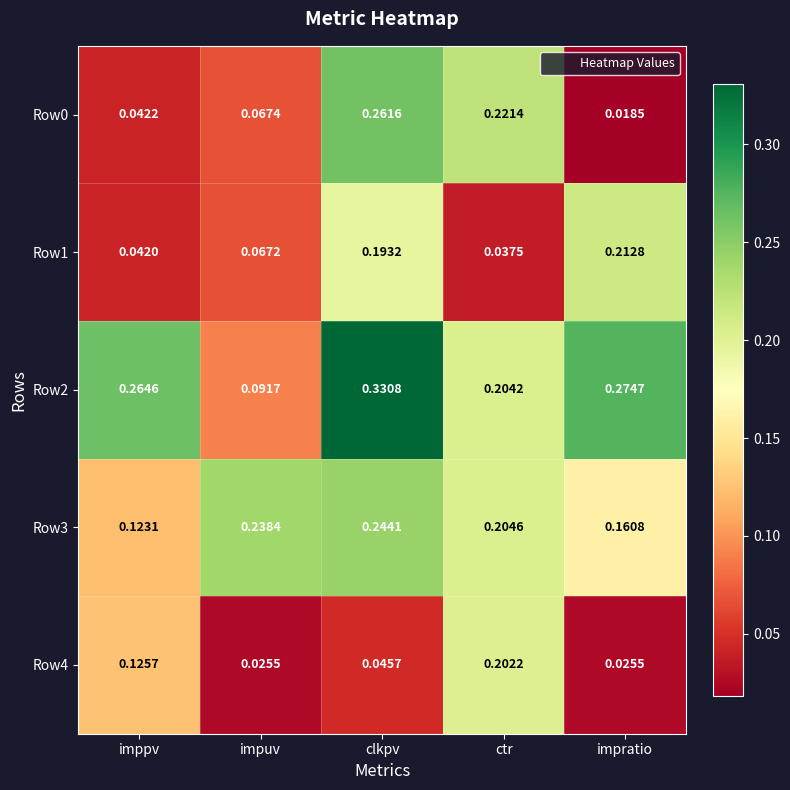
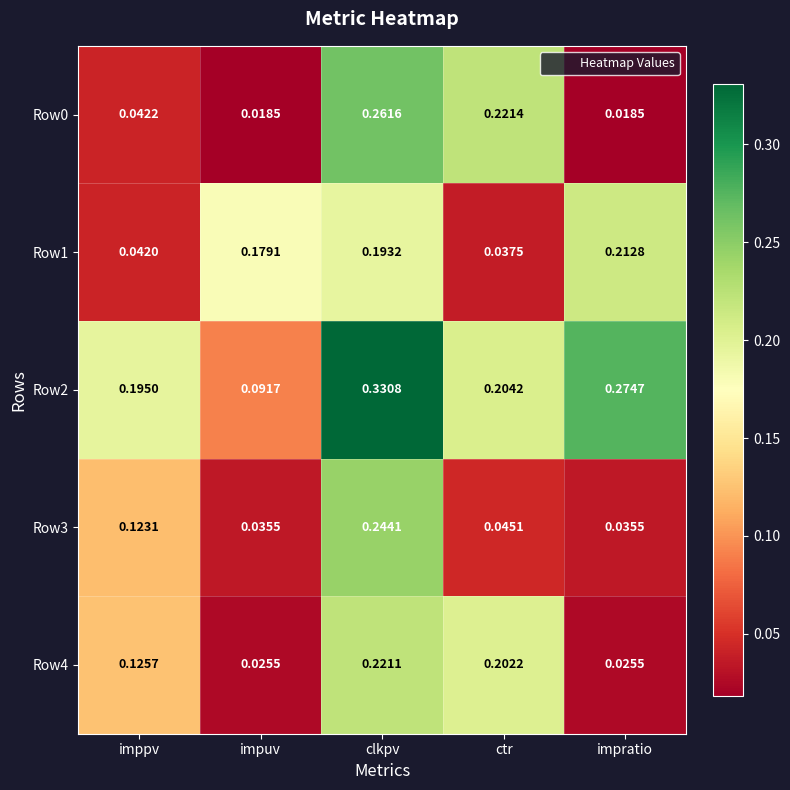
  {
    "Row0": {
      "imppv": 0.0422,
-     "impuv": 0.0674,
+     "impuv": 0.0185,
      "clkpv": 0.2616,
      "ctr": 0.2214,
      "impratio": 0.0185
    },
    "Row1": {
      "imppv": 0.0420,
-     "impuv": 0.0672,
+     "impuv": 0.1791,
      "clkpv": 0.1932,
      "ctr": 0.0375,
      "impratio": 0.2128
    },
    "Row2": {
-     "imppv": 0.2646,
+     "imppv": 0.1950,
      "impuv": 0.0917,
      "clkpv": 0.3308,
      "ctr": 0.2042,
      "impratio": 0.2747
    },
    "Row3": {
      "imppv": 0.1231,
-     "impuv": 0.2384,
+     "impuv": 0.0355,
      "clkpv": 0.2441,
-     "ctr": 0.2046,
-     "impratio": 0.1608
+     "ctr": 0.0451,
+     "impratio": 0.0355
    },
    "Row4": {
      "imppv": 0.1257,
      "impuv": 0.0255,
-     "clkpv": 0.0457,
+     "clkpv": 0.2211,
      "ctr": 0.2022,
      "impratio": 0.0255
    }
  }
